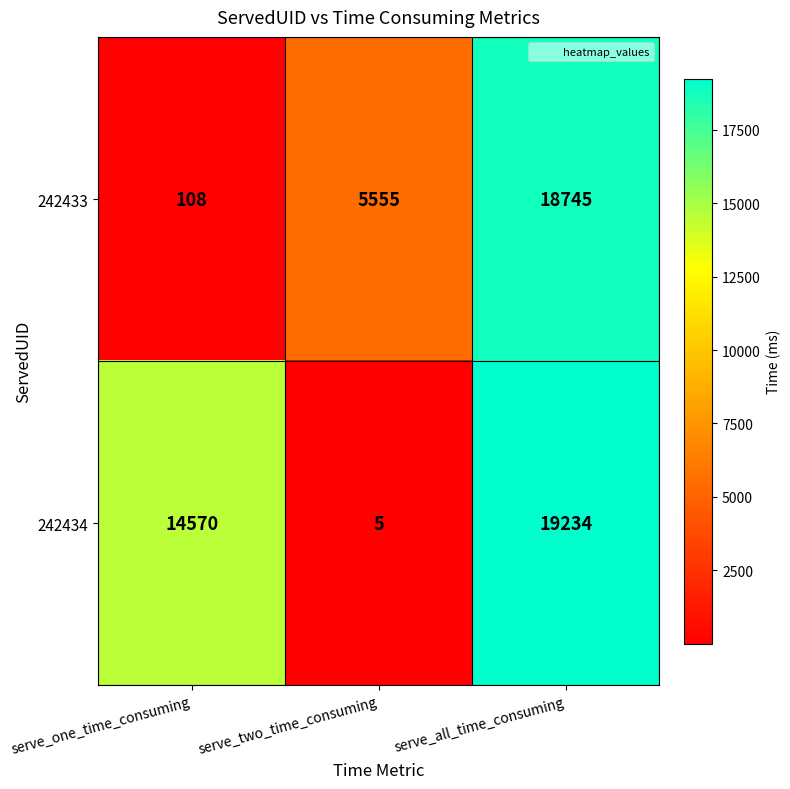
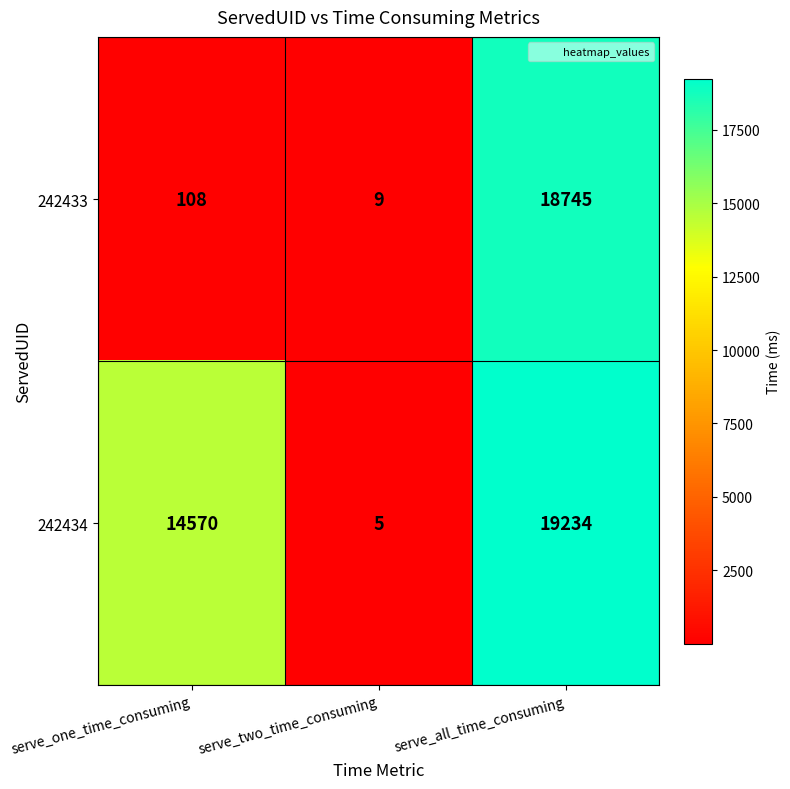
  {
    "242433": {
      "serve_one_time_consuming": 108,
-     "serve_two_time_consuming": 5555,
+     "serve_two_time_consuming": 9,
      "serve_all_time_consuming": 18745
    },
    "242434": {
      "serve_one_time_consuming": 14570,
      "serve_two_time_consuming": 5,
      "serve_all_time_consuming": 19234
    }
  }
